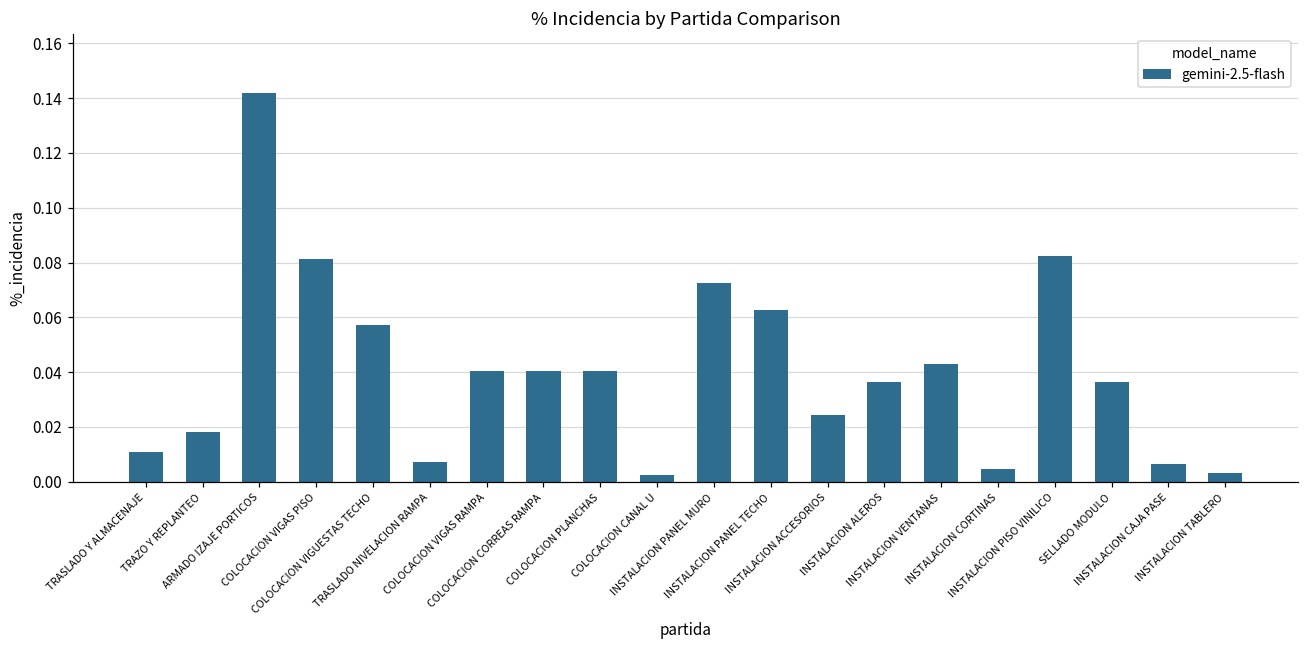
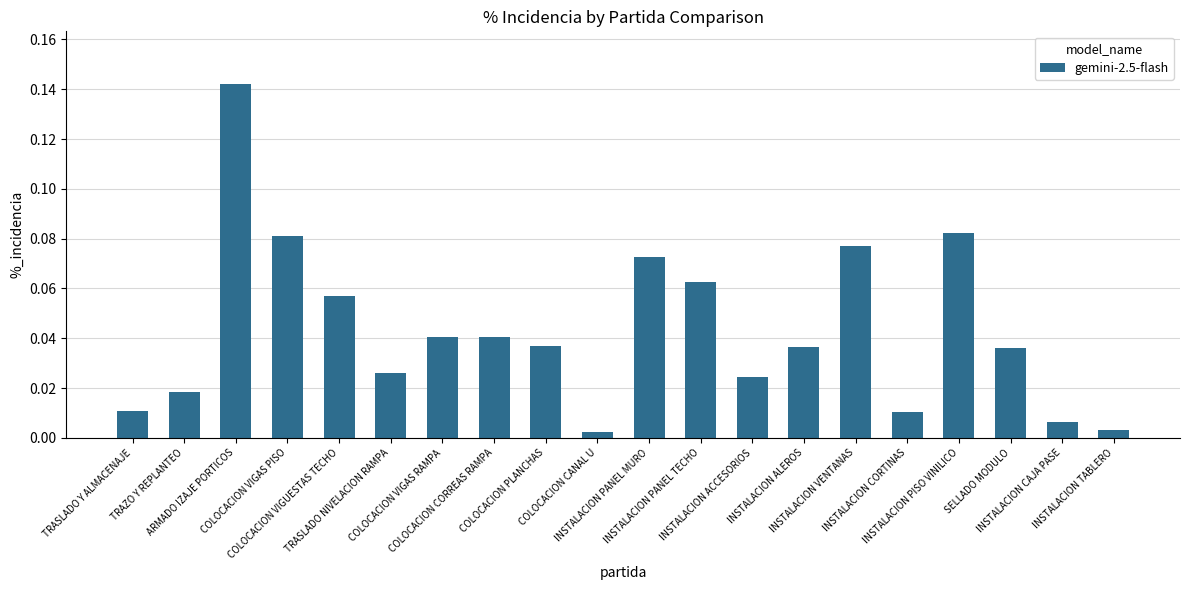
  {
    "TRASLADO Y ALMACENAJE": 0.011,
    "TRAZO Y REPLANTEO": 0.018,
    "ARMADO IZAJE PORTICOS": 0.142,
    "COLOCACION VIGAS PISO": 0.081,
    "COLOCACION VIGUESTAS TECHO": 0.057,
-   "TRASLADO NIVELACION RAMPA": 0.007,
+   "TRASLADO NIVELACION RAMPA": 0.026,
    "COLOCACION VIGAS RAMPA": 0.041,
    "COLOCACION CORREAS RAMPA": 0.041,
-   "COLOCACION PLANCHAS": 0.041,
+   "COLOCACION PLANCHAS": 0.037,
    "COLOCACION CANAL U": 0.002,
    "INSTALACION PANEL MURO": 0.073,
    "INSTALACION PANEL TECHO": 0.063,
    "INSTALACION ACCESORIOS": 0.024,
    "INSTALACION ALEROS": 0.036,
-   "INSTALACION VENTANAS": 0.043,
-   "INSTALACION CORTINAS": 0.005,
+   "INSTALACION VENTANAS": 0.077,
+   "INSTALACION CORTINAS": 0.010,
    "INSTALACION PISO VINILICO": 0.082,
    "SELLADO MODULO": 0.036,
    "INSTALACION CAJA PASE": 0.007,
    "INSTALACION TABLERO": 0.003
  }
